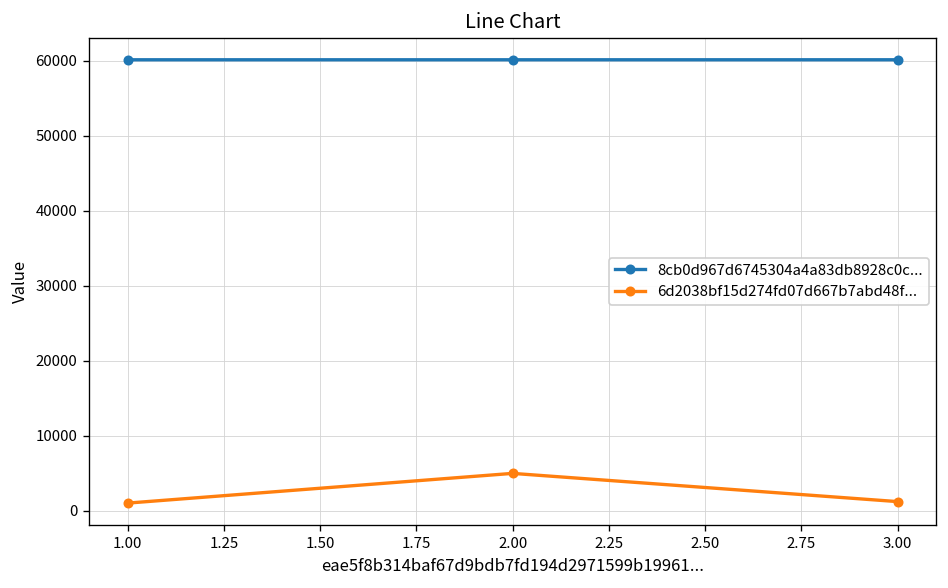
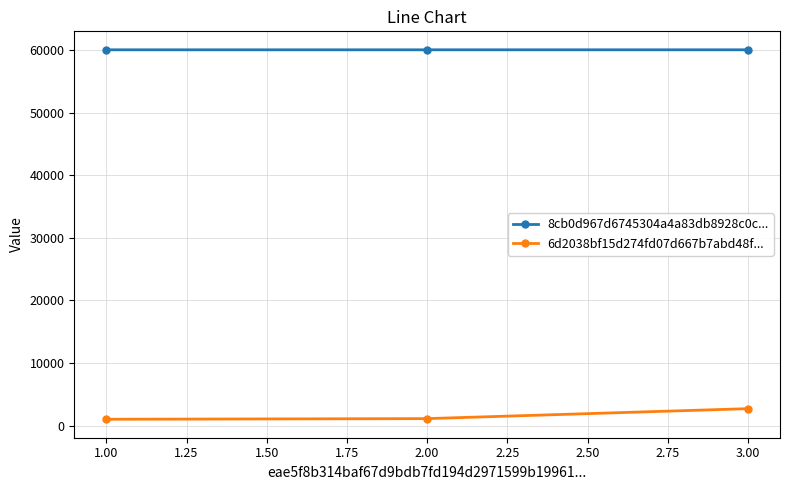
  {
    "8cb0d967d6745304a4a83db8928c0c...": {
      "1.00": 60000,
      "2.00": 60000,
      "3.00": 60000
    },
    "6d2038bf15d274fd07d667b7abd48f...": {
      "1.00": 1000,
-     "2.00": 5000,
-     "3.00": 1000
+     "2.00": 1000,
+     "3.00": 3000
    }
  }
